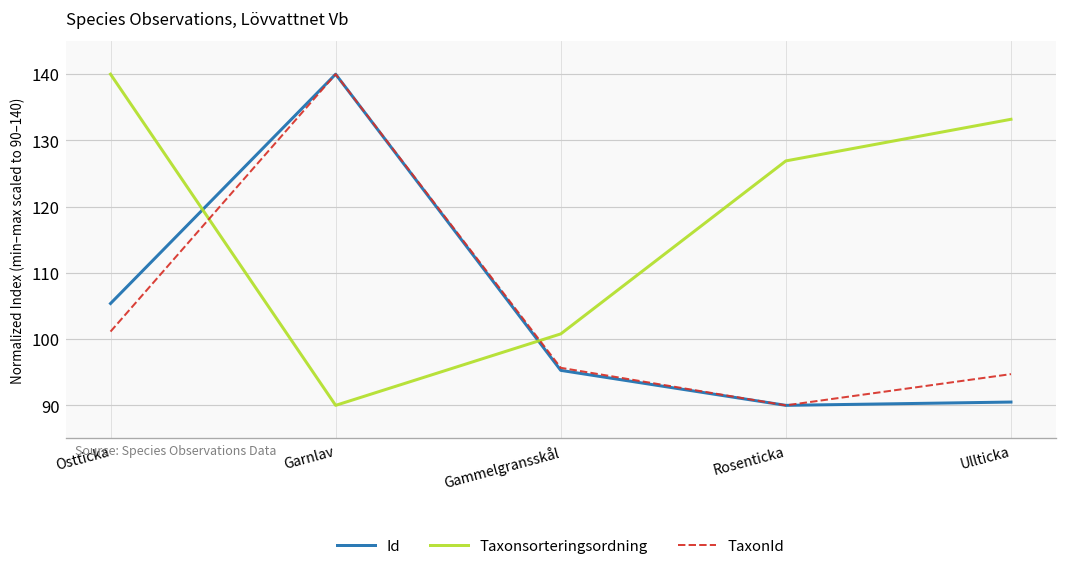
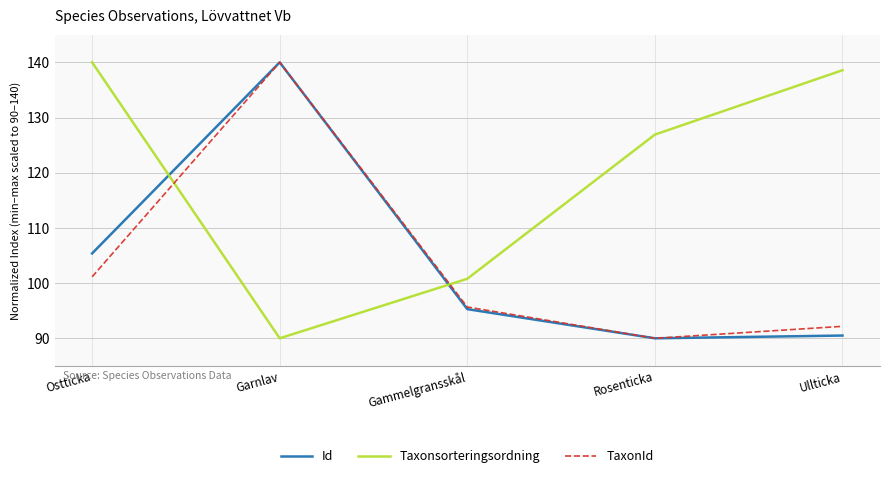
  {
    "Id": {
      "Ostticka": 105,
      "Ullticka": 90
    },
    "Taxonsorteringsordning": {
      "Ostticka": 140,
      "Garnlav": 90,
      "Gammelgransskål": 101,
      "Rosenticka": 127,
-     "Ullticka": 133
+     "Ullticka": 139
    },
    "TaxonId": {
      "Ostticka": 101,
-     "Ullticka": 95
+     "Ullticka": 92
    }
  }
